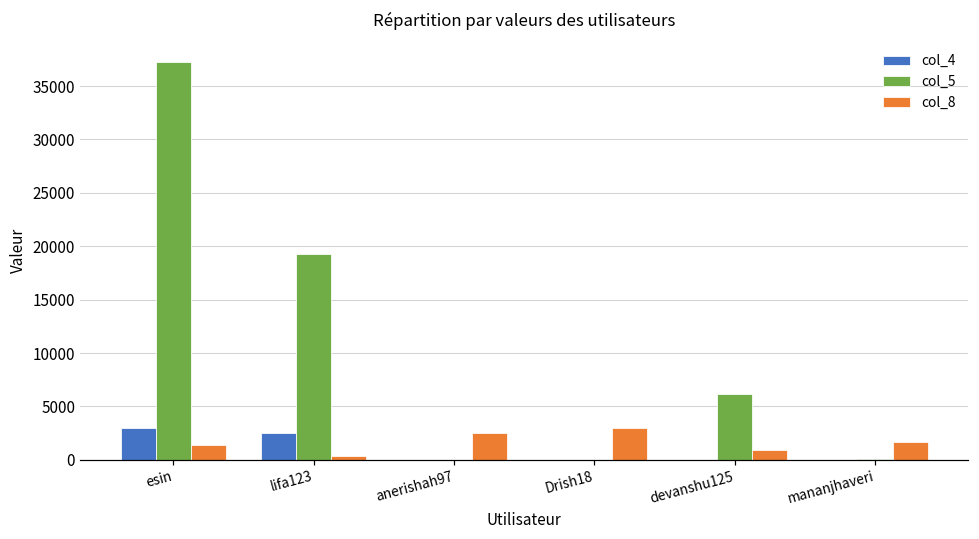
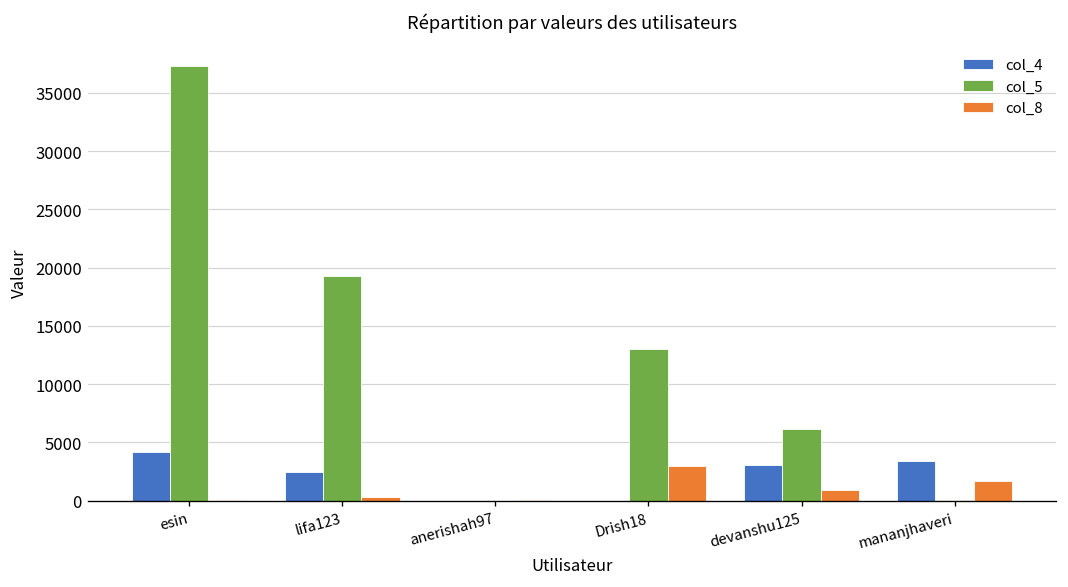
  {
    "col_4": {
-     "esin": 3000,
+     "esin": 4000,
      "lifa123": 2000,
      "Drish18": 0,
-     "devanshu125": 0,
-     "mananjhaveri": 0
+     "devanshu125": 3000,
+     "mananjhaveri": 3000
    },
    "col_5": {
      "esin": 37000,
      "lifa123": 19000,
-     "Drish18": 0,
+     "Drish18": 13000,
      "devanshu125": 6000
    },
    "col_8": {
-     "esin": 1000,
+     "esin": 0,
      "lifa123": 0,
-     "anerishah97": 3000,
+     "anerishah97": 0,
      "Drish18": 3000,
      "devanshu125": 1000,
      "mananjhaveri": 2000
    }
  }
